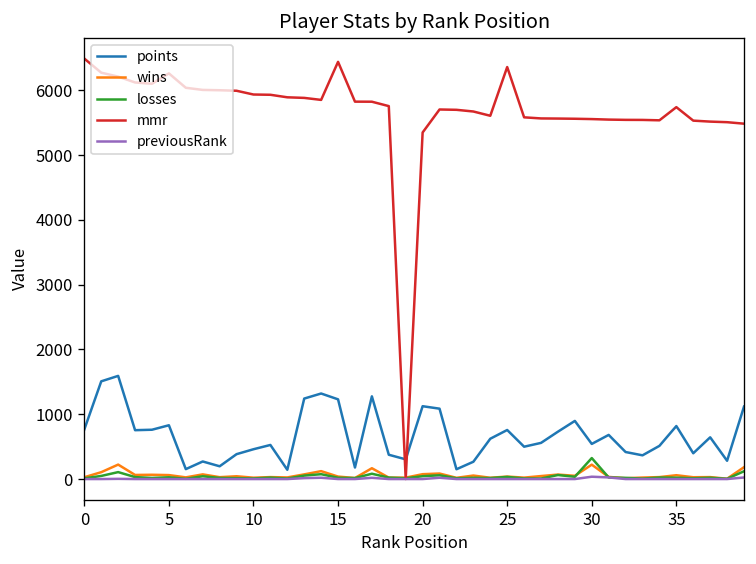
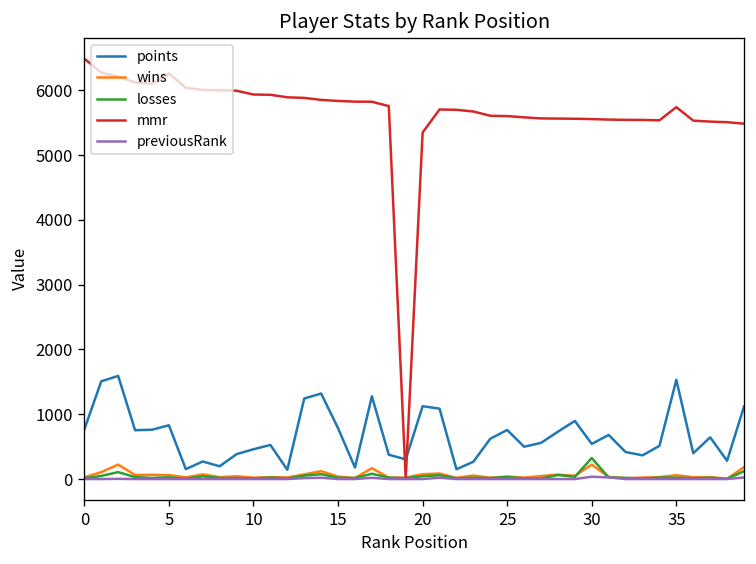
  {
    "points": {
      "0": 800,
      "5": 800,
      "10": 500,
-     "15": 1200,
+     "15": 800,
      "20": 1100,
      "25": 800,
      "30": 500,
-     "35": 800
+     "35": 1500
    },
    "wins": {
      "30": 200
    },
    "losses": {
      "30": 300
    },
    "mmr": {
      "0": 6500,
      "10": 5900,
-     "15": 6400,
+     "15": 5800,
      "20": 5300,
-     "25": 6400,
+     "25": 5600,
      "30": 5600,
      "35": 5700
    },
    "previousRank": {
      "30": 0
    }
  }
